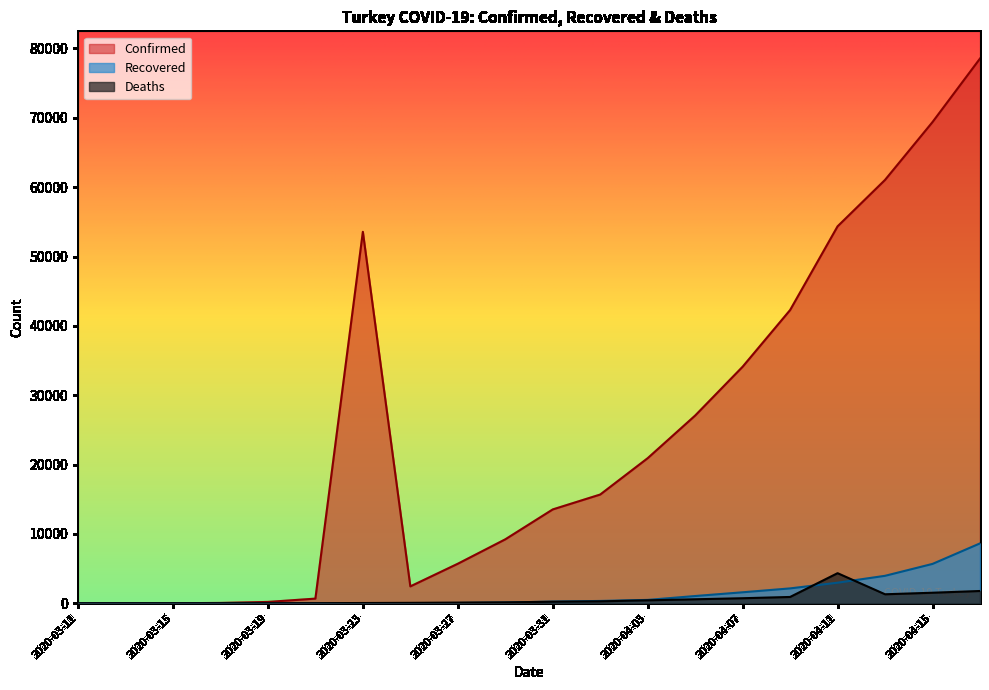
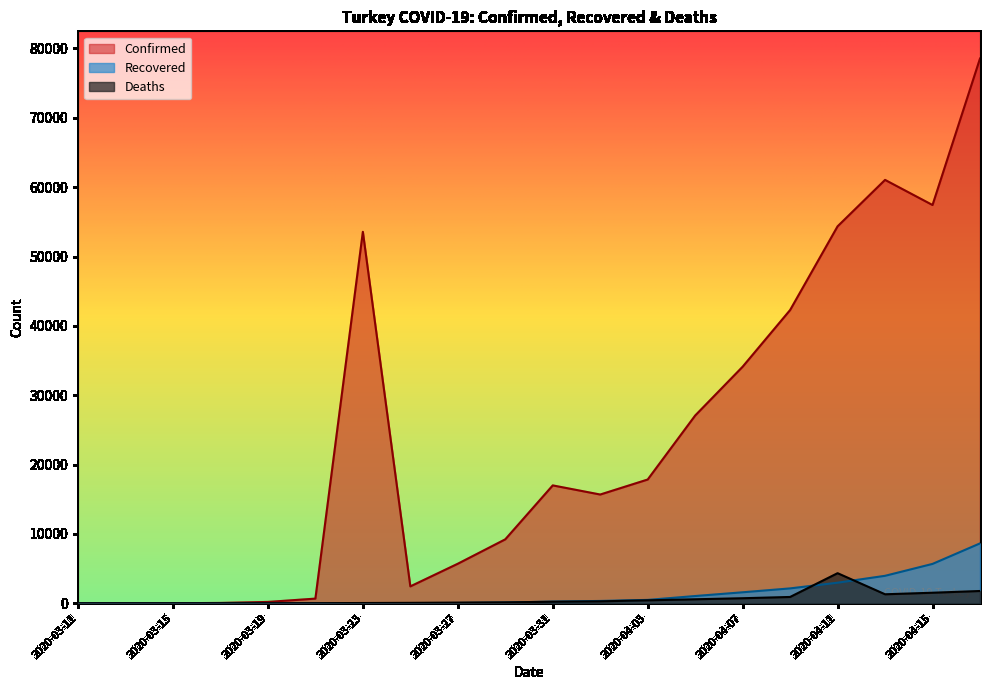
  {
    "Confirmed": {
      "2020-03-23": 54000,
      "2020-03-27": 6000,
-     "2020-03-31": 14000,
-     "2020-04-03": 21000,
+     "2020-03-31": 17000,
+     "2020-04-03": 18000,
      "2020-04-07": 34000,
      "2020-04-11": 54000,
-     "2020-04-15": 69000
+     "2020-04-15": 57000
    },
    "Recovered": {
      "2020-04-07": 2000,
      "2020-04-11": 3000,
      "2020-04-15": 6000
    },
    "Deaths": {
      "2020-04-07": 1000,
      "2020-04-11": 4000,
      "2020-04-15": 2000
    }
  }
